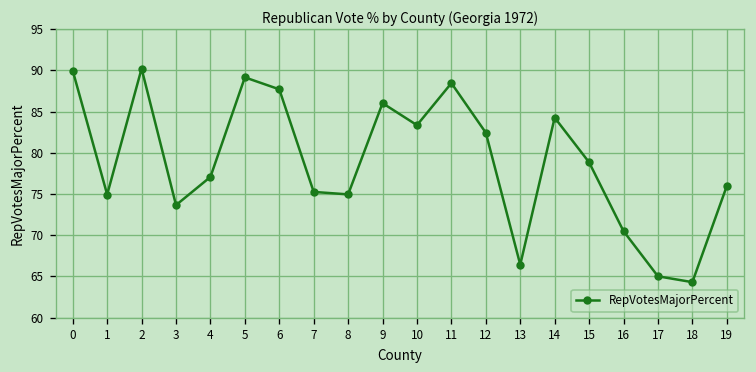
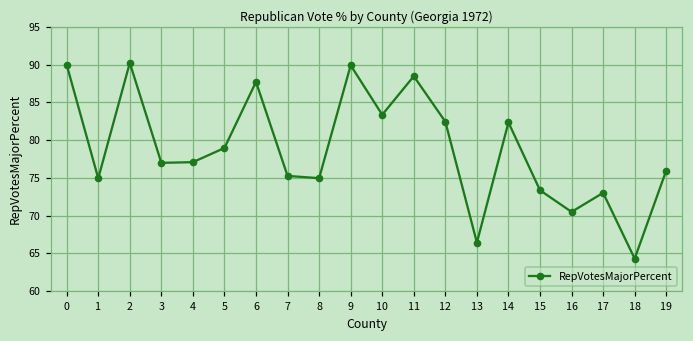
  {
    "0": 90,
    "1": 75,
    "2": 90,
-   "3": 74,
+   "3": 77,
    "4": 77,
-   "5": 89,
+   "5": 79,
    "6": 88,
    "7": 75,
    "8": 75,
-   "9": 86,
+   "9": 90,
    "10": 83,
    "11": 88,
    "12": 82,
    "13": 66,
-   "14": 84,
-   "15": 79,
+   "14": 82,
+   "15": 73,
    "16": 71,
-   "17": 65,
+   "17": 73,
    "18": 64,
    "19": 76
  }
